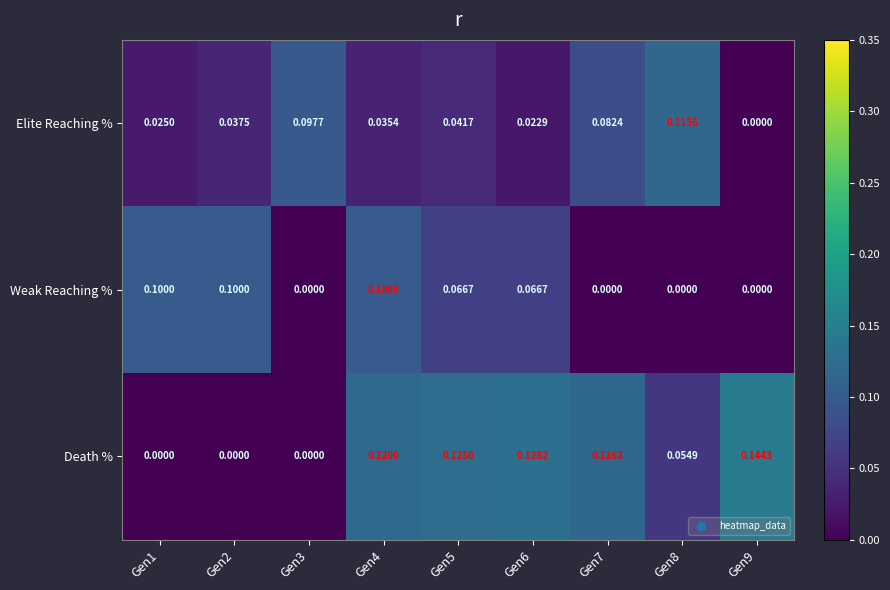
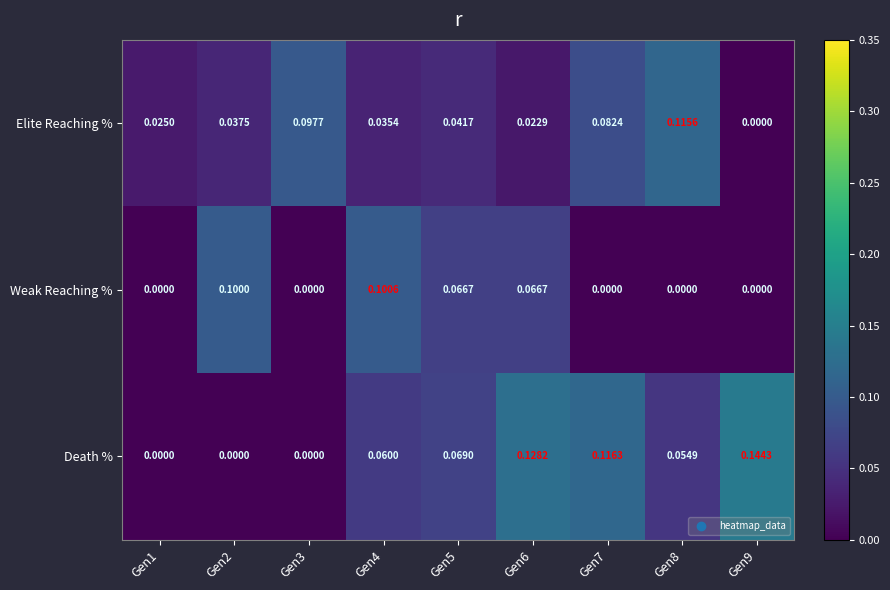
  {
    "Elite Reaching %": {
      "Gen1": 0.0250,
      "Gen2": 0.0375,
      "Gen3": 0.0977,
      "Gen4": 0.0354,
      "Gen5": 0.0417,
      "Gen6": 0.0229,
      "Gen7": 0.0824,
      "Gen8": 0.1156,
      "Gen9": 0.0000
    },
    "Weak Reaching %": {
-     "Gen1": 0.1000,
+     "Gen1": 0.0000,
      "Gen2": 0.1000,
      "Gen3": 0.0000,
      "Gen4": 0.1006,
      "Gen5": 0.0667,
      "Gen6": 0.0667,
      "Gen7": 0.0000,
      "Gen8": 0.0000,
      "Gen9": 0.0000
    },
    "Death %": {
      "Gen1": 0.0000,
      "Gen2": 0.0000,
      "Gen3": 0.0000,
-     "Gen4": 0.1200,
-     "Gen5": 0.1250,
+     "Gen4": 0.0600,
+     "Gen5": 0.0690,
      "Gen6": 0.1282,
      "Gen7": 0.1163,
      "Gen8": 0.0549,
      "Gen9": 0.1443
    }
  }
